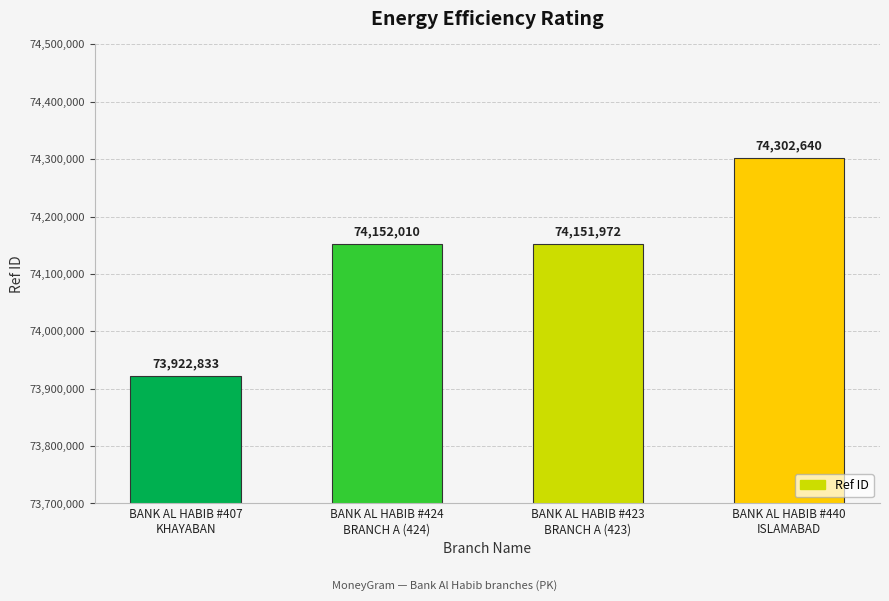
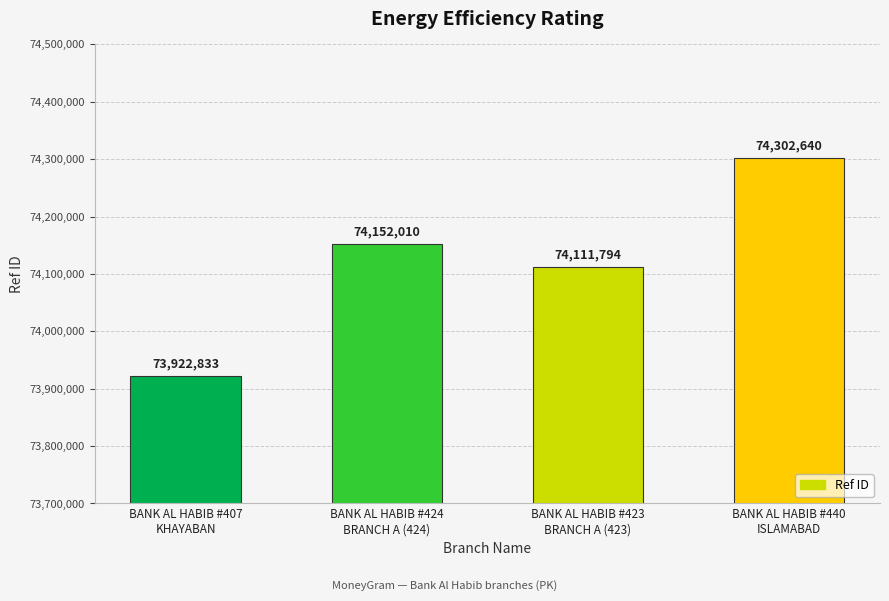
  {
    "BANK AL HABIB #407 KHAYABAN": "73,922,833",
    "BANK AL HABIB #424 BRANCH A (424)": "74,152,010",
-   "BANK AL HABIB #423 BRANCH A (423)": "74,151,972",
+   "BANK AL HABIB #423 BRANCH A (423)": "74,111,794",
    "BANK AL HABIB #440 ISLAMABAD": "74,302,640"
  }
